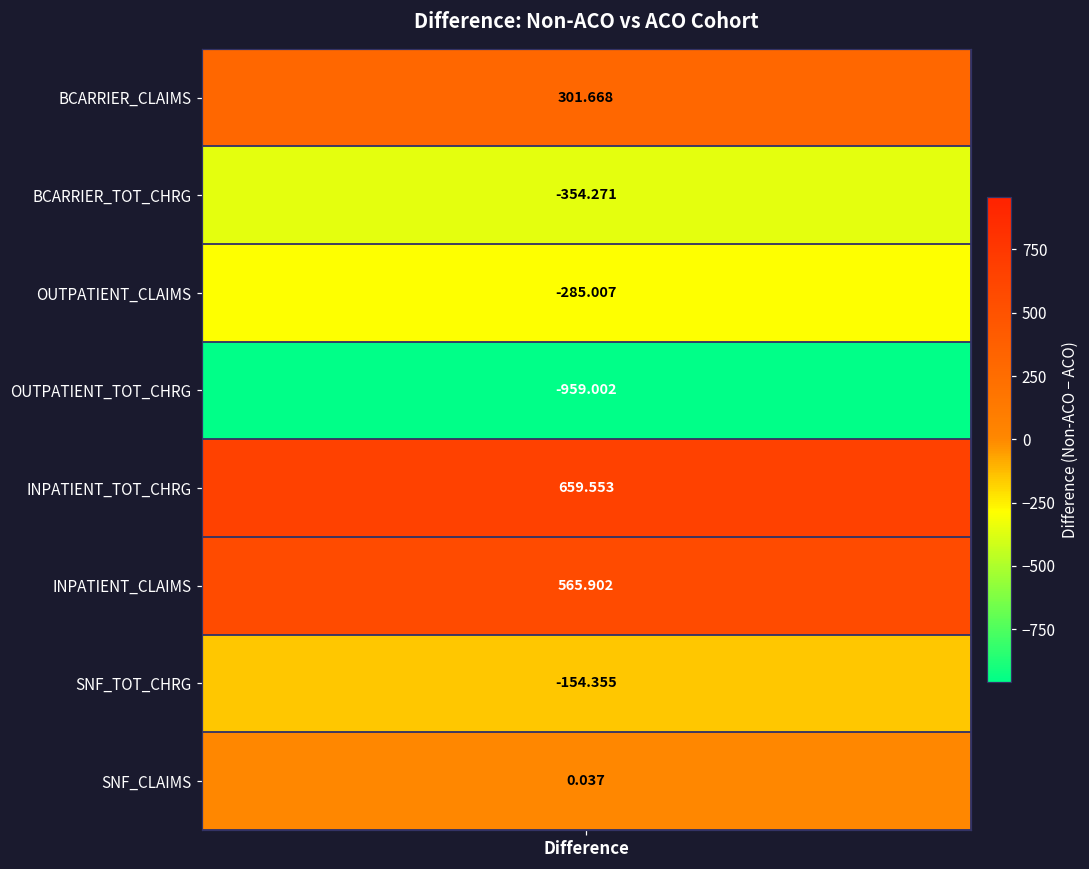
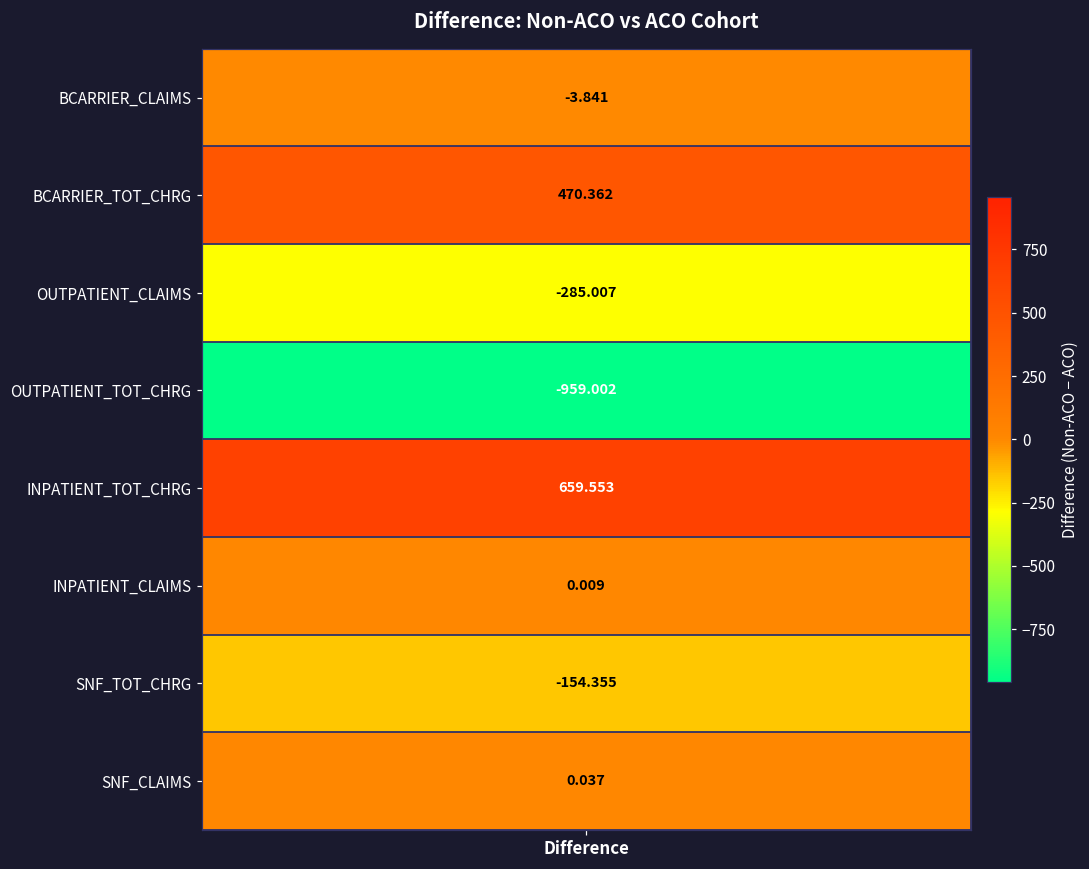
  {
    "BCARRIER_CLAIMS": {
-     "Difference": 301.668
+     "Difference": -3.841
    },
    "BCARRIER_TOT_CHRG": {
-     "Difference": -354.271
+     "Difference": 470.362
    },
    "OUTPATIENT_CLAIMS": {
      "Difference": -285.007
    },
    "OUTPATIENT_TOT_CHRG": {
      "Difference": -959.002
    },
    "INPATIENT_TOT_CHRG": {
      "Difference": 659.553
    },
    "INPATIENT_CLAIMS": {
-     "Difference": 565.902
+     "Difference": 0.009
    },
    "SNF_TOT_CHRG": {
      "Difference": -154.355
    },
    "SNF_CLAIMS": {
      "Difference": 0.037
    }
  }
